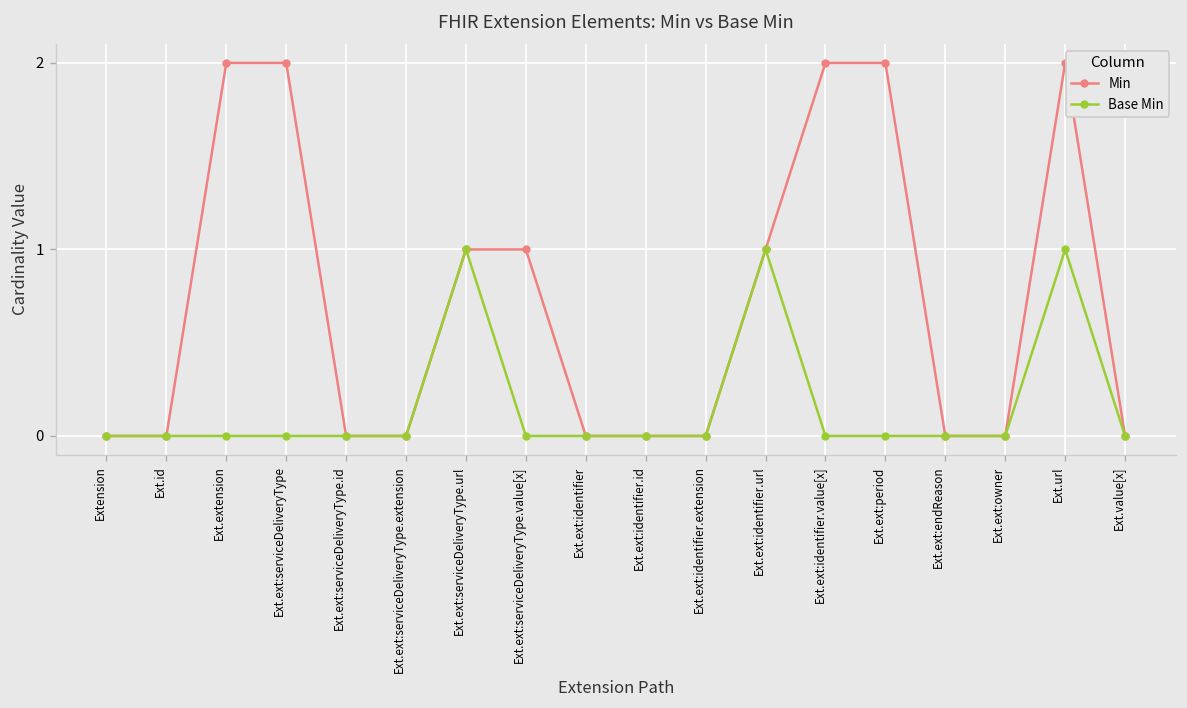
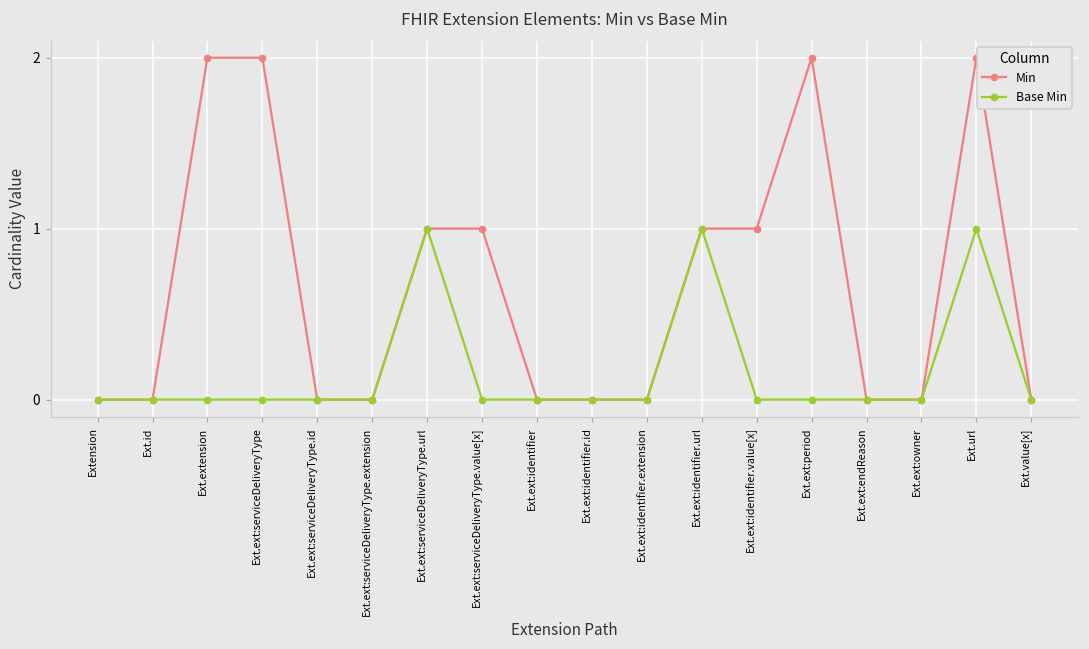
  {
    "Min": {
      "Ext.extension": 2,
      "Ext.ext:serviceDeliveryType": 2,
      "Ext.ext:serviceDeliveryType.value[x]": 1,
-     "Ext.ext:identifier.value[x]": 2,
+     "Ext.ext:identifier.value[x]": 1,
      "Ext.ext:period": 2,
      "Ext.url": 2
    },
    "Base Min": {
      "Ext.extension": 0,
      "Ext.ext:serviceDeliveryType": 0,
      "Ext.ext:serviceDeliveryType.value[x]": 0,
      "Ext.ext:identifier.value[x]": 0,
      "Ext.ext:period": 0,
      "Ext.url": 1
    }
  }
